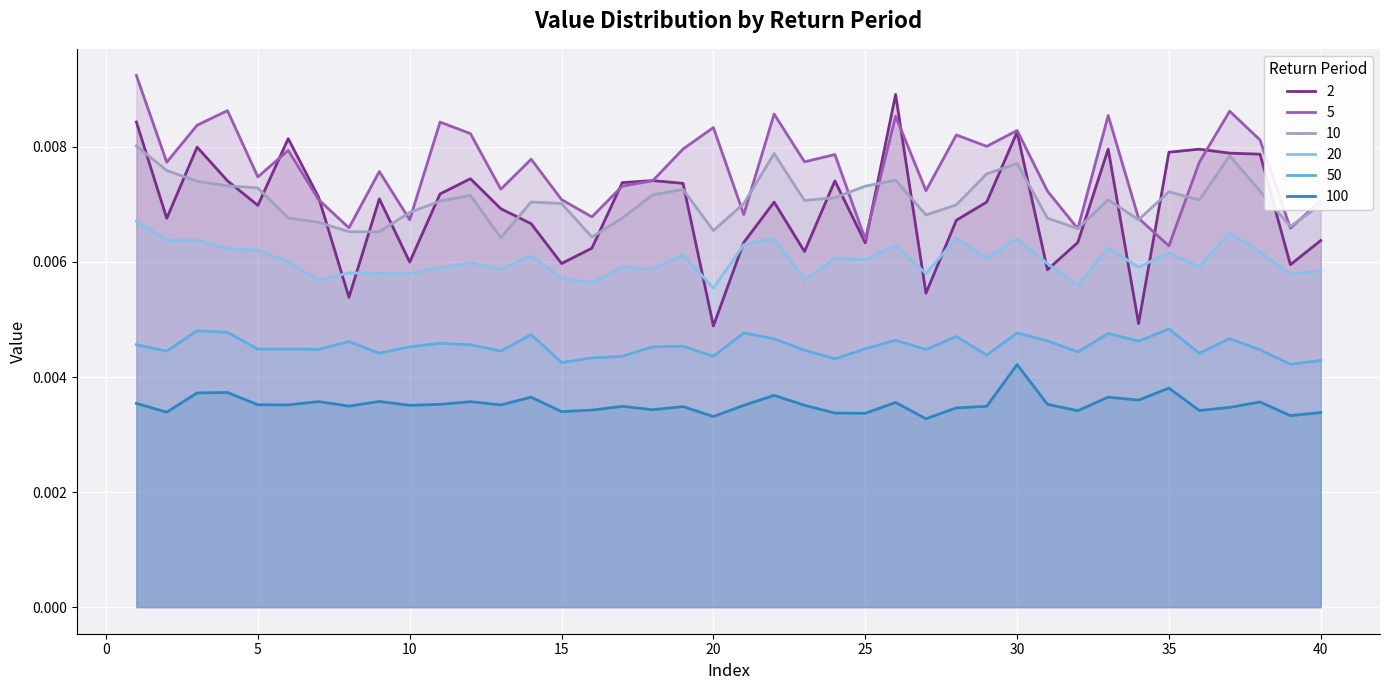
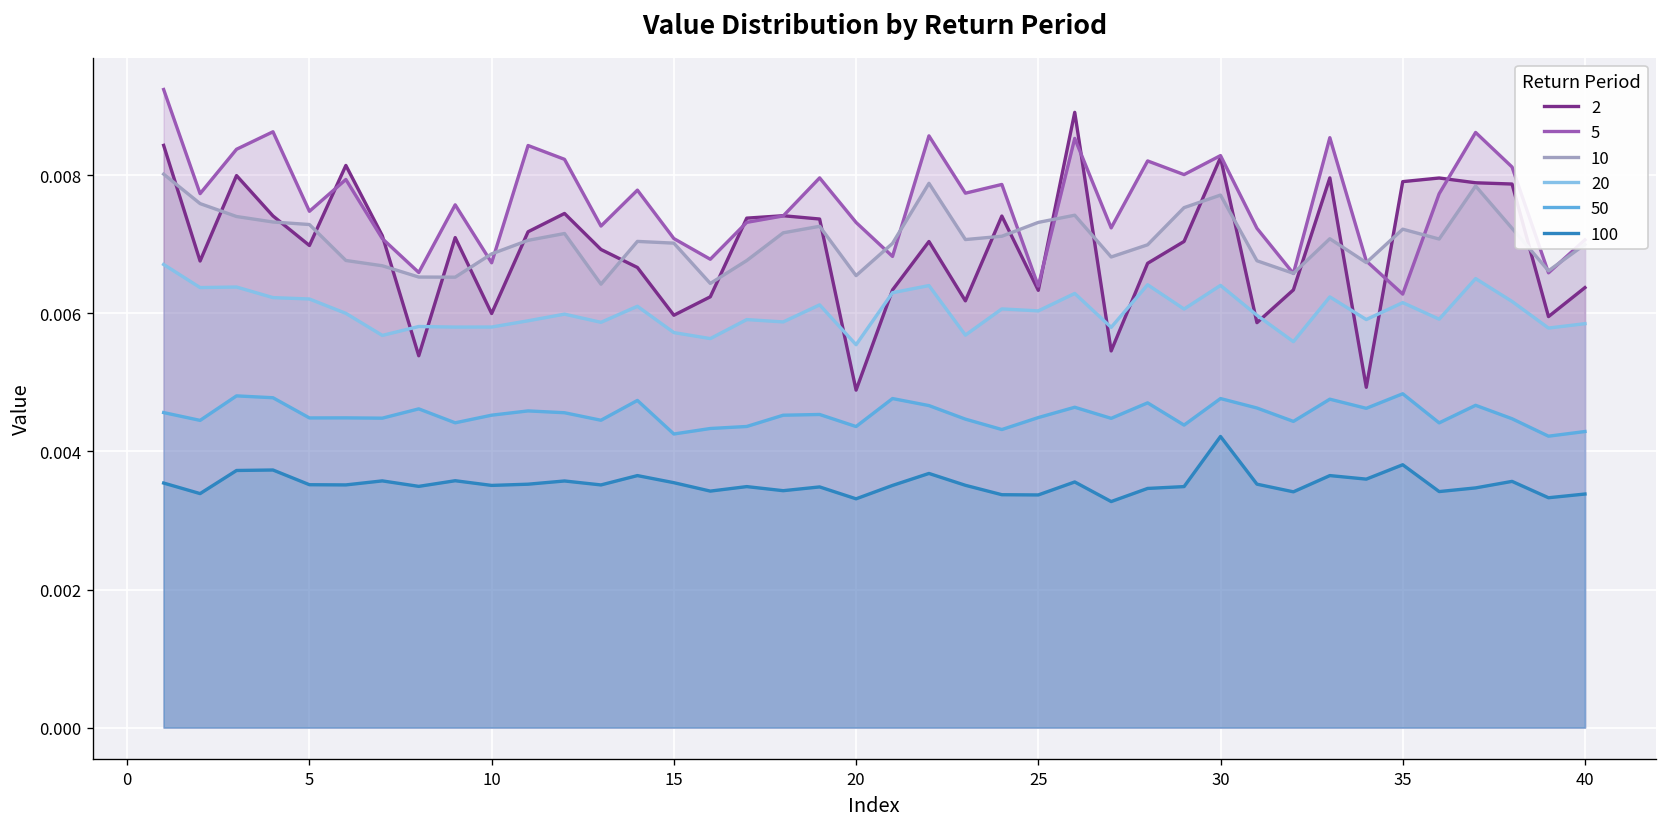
  {
    "2": {
      "5": 0.0070,
      "10": 0.0060,
      "15": 0.0060,
      "20": 0.0049,
      "25": 0.0063,
      "35": 0.0079,
      "40": 0.0064
    },
    "5": {
      "5": 0.0075,
      "10": 0.0067,
      "15": 0.0071,
-     "20": 0.0083,
+     "20": 0.0073,
      "25": 0.0064,
      "35": 0.0063
    },
    "100": {
      "5": 0.0035,
      "10": 0.0035,
-     "15": 0.0034,
+     "15": 0.0035,
      "20": 0.0033,
      "25": 0.0034,
      "30": 0.0042,
      "35": 0.0038,
      "40": 0.0034
    }
  }
